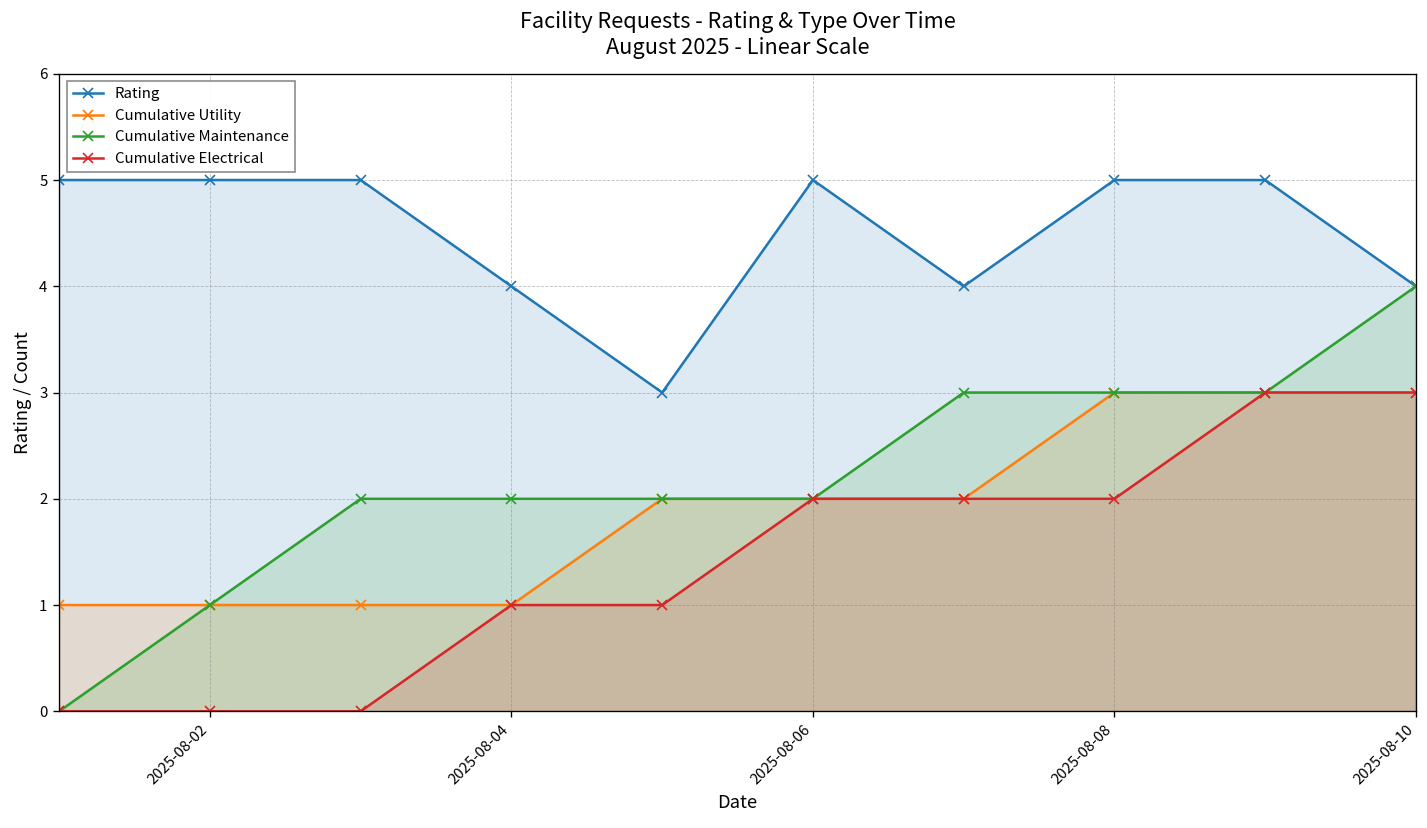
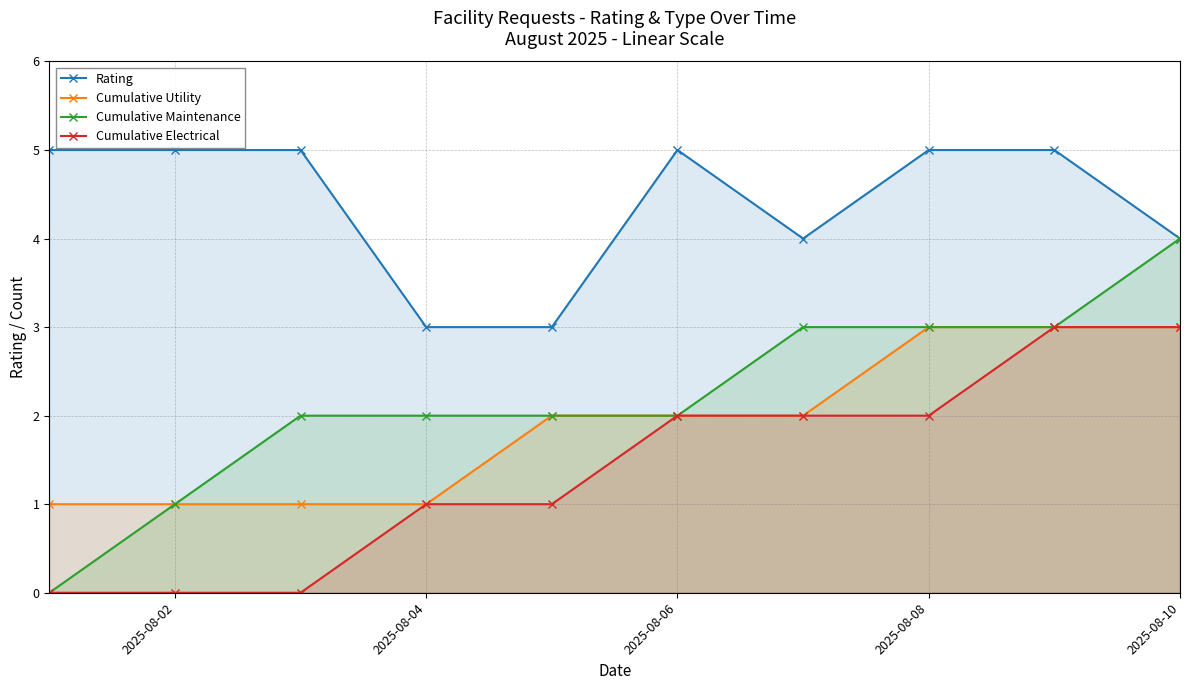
  {
    "Rating": {
      "2025-08-02": 5,
-     "2025-08-04": 4,
+     "2025-08-04": 3,
      "2025-08-06": 5,
      "2025-08-08": 5
    },
    "Cumulative Maintenance": {
      "2025-08-04": 2
    },
    "Cumulative Electrical": {
      "2025-08-02": 0,
      "2025-08-08": 2
    }
  }
